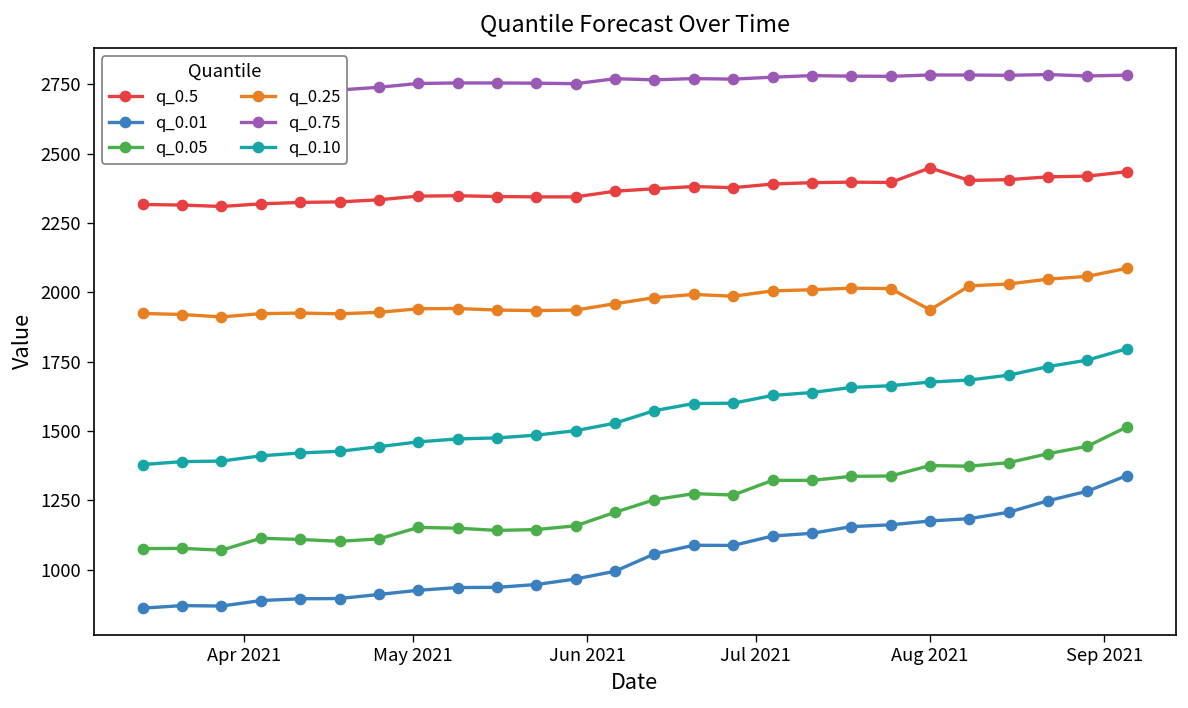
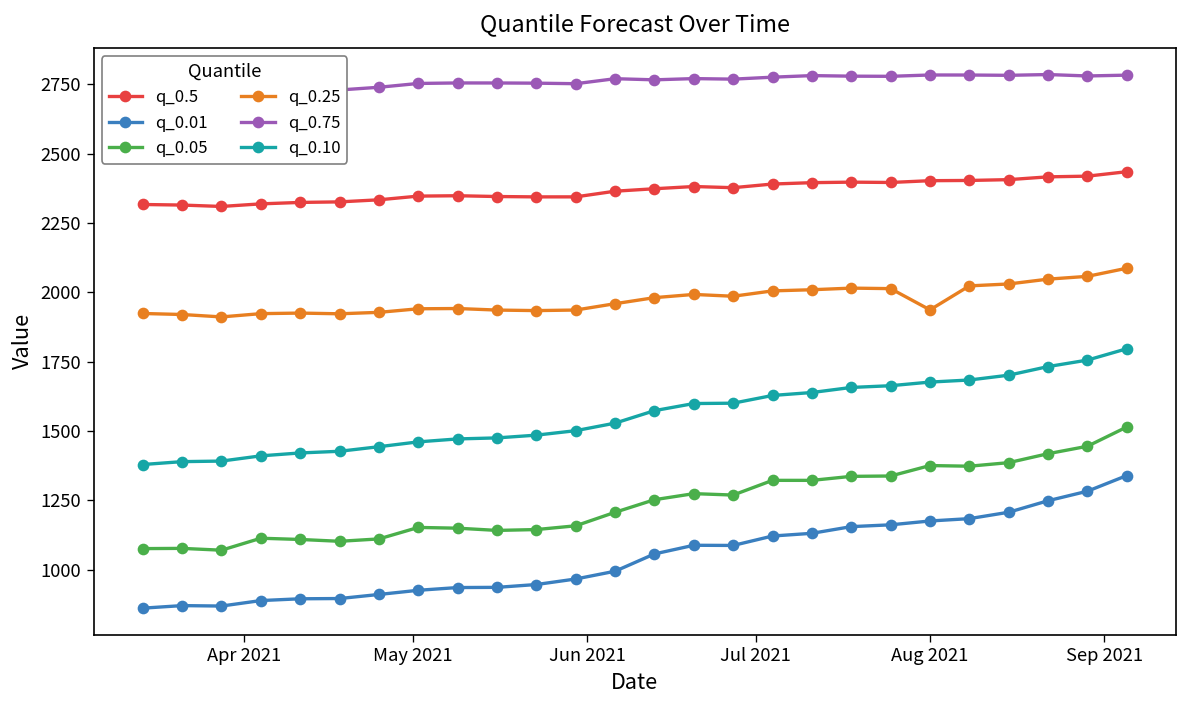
  {
    "q_0.5": {
-     "Aug 2021": 2450
+     "Aug 2021": 2400
    },
    "q_0.05": {
      "Aug 2021": 1380
    },
    "q_0.25": {
      "Aug 2021": 1940
    },
    "q_0.75": {
      "Aug 2021": 2780
    }
  }
